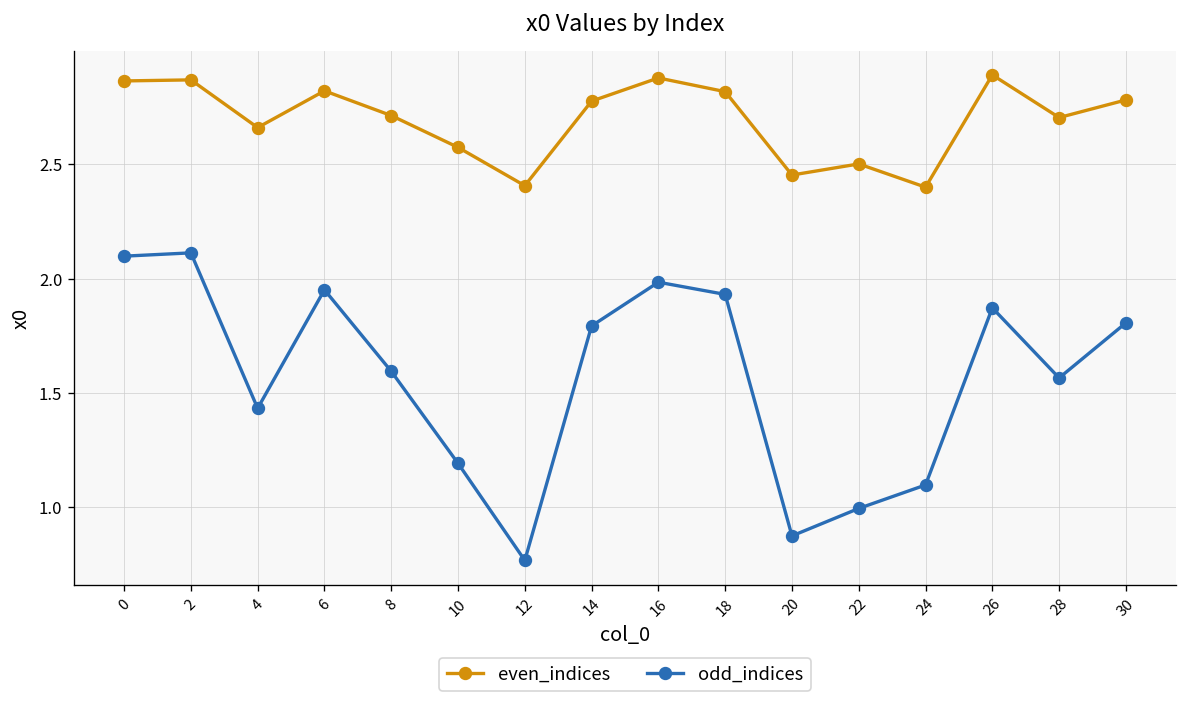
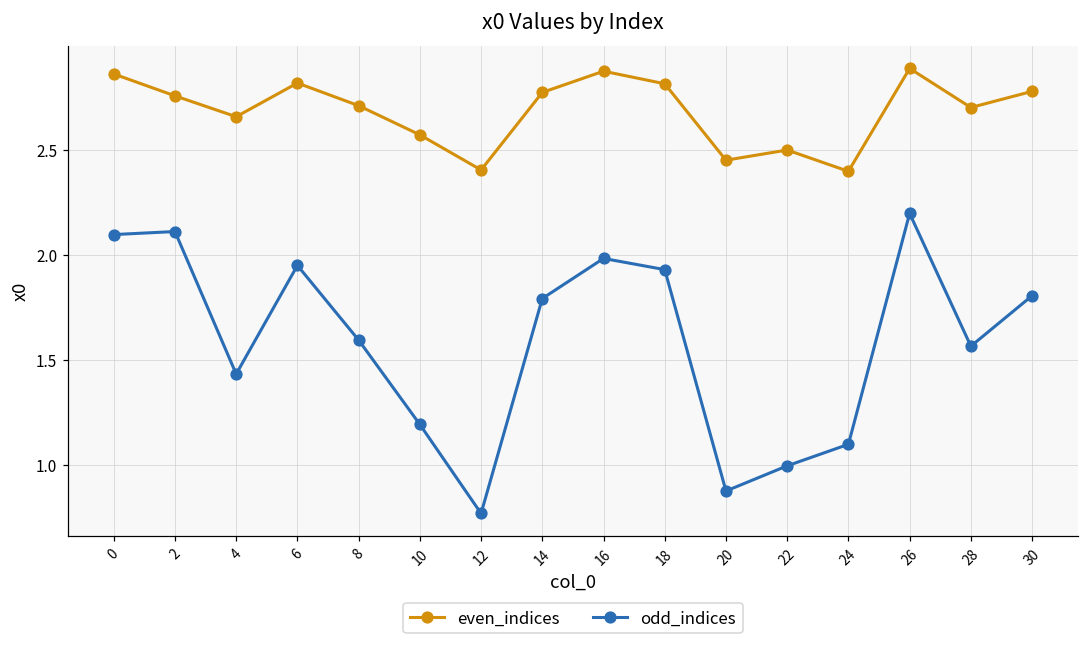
  {
    "even_indices": {
      "0": 2.86,
-     "2": 2.87,
+     "2": 2.76,
      "4": 2.66,
      "6": 2.82,
      "8": 2.71,
      "10": 2.57,
      "12": 2.41,
      "14": 2.78,
      "16": 2.88,
      "18": 2.82,
      "20": 2.45,
      "22": 2.50,
      "24": 2.40,
      "26": 2.89,
      "28": 2.70,
      "30": 2.78
    },
    "odd_indices": {
      "0": 2.10,
      "2": 2.11,
      "4": 1.43,
      "6": 1.95,
      "8": 1.59,
      "10": 1.19,
      "12": 0.77,
      "14": 1.79,
      "16": 1.98,
      "18": 1.93,
      "20": 0.88,
      "22": 1.00,
      "24": 1.10,
-     "26": 1.87,
+     "26": 2.20,
      "28": 1.57,
      "30": 1.81
    }
  }
